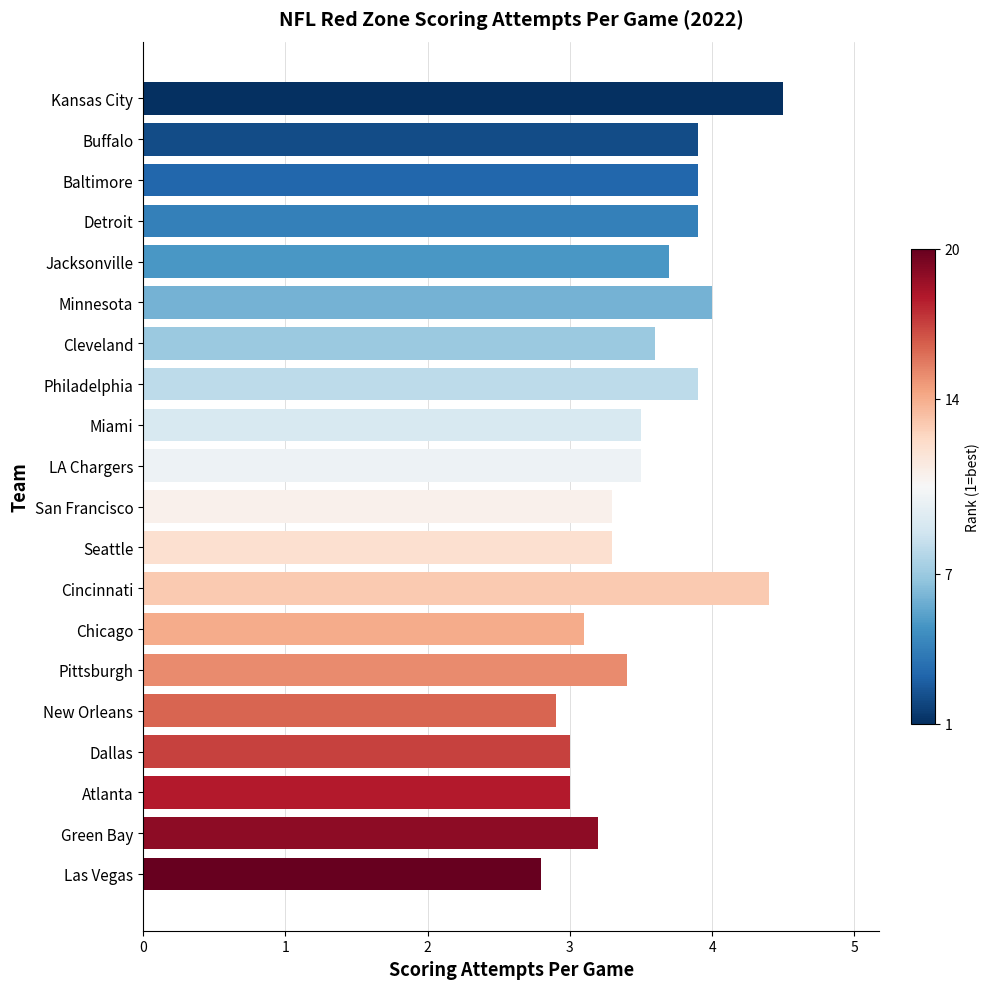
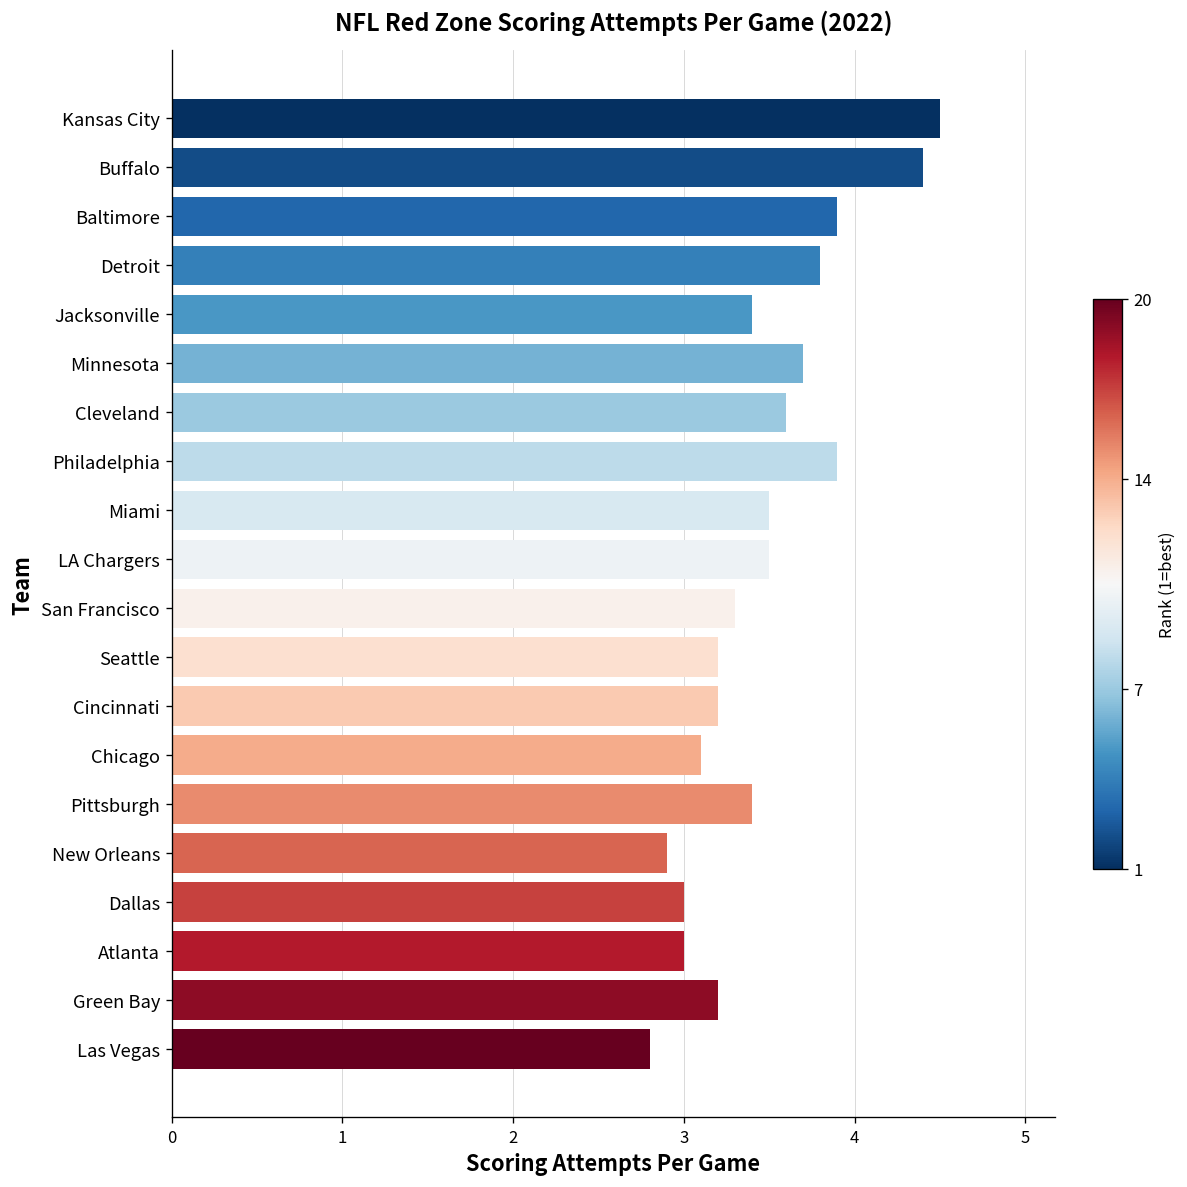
  {
    "Kansas City": 4.5,
-   "Buffalo": 3.9,
+   "Buffalo": 4.4,
    "Baltimore": 3.9,
-   "Detroit": 3.9,
-   "Jacksonville": 3.7,
-   "Minnesota": 4.0,
+   "Detroit": 3.8,
+   "Jacksonville": 3.4,
+   "Minnesota": 3.7,
    "Cleveland": 3.6,
    "Philadelphia": 3.9,
    "Miami": 3.5,
    "LA Chargers": 3.5,
    "San Francisco": 3.3,
-   "Seattle": 3.3,
-   "Cincinnati": 4.4,
+   "Seattle": 3.2,
+   "Cincinnati": 3.2,
    "Chicago": 3.1,
    "Pittsburgh": 3.4,
    "New Orleans": 2.9,
    "Dallas": 3.0,
    "Atlanta": 3.0,
    "Green Bay": 3.2,
    "Las Vegas": 2.8
  }
